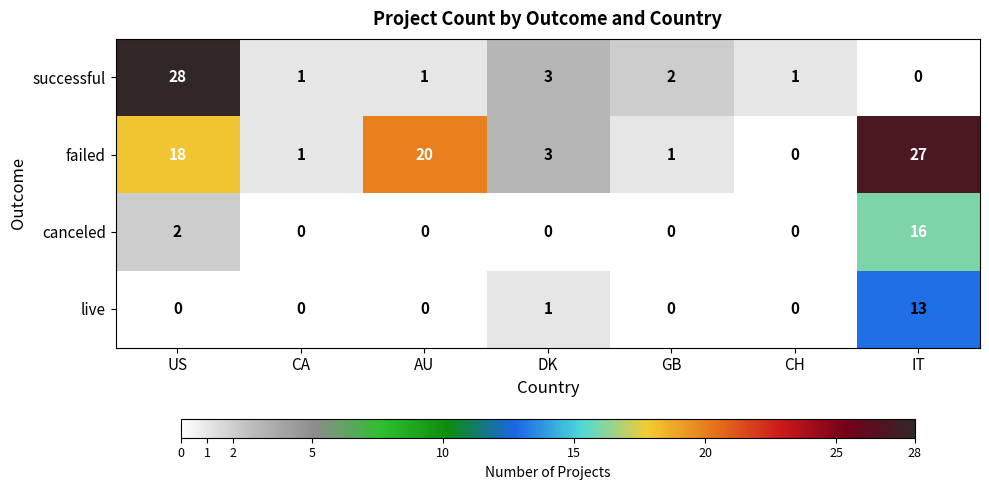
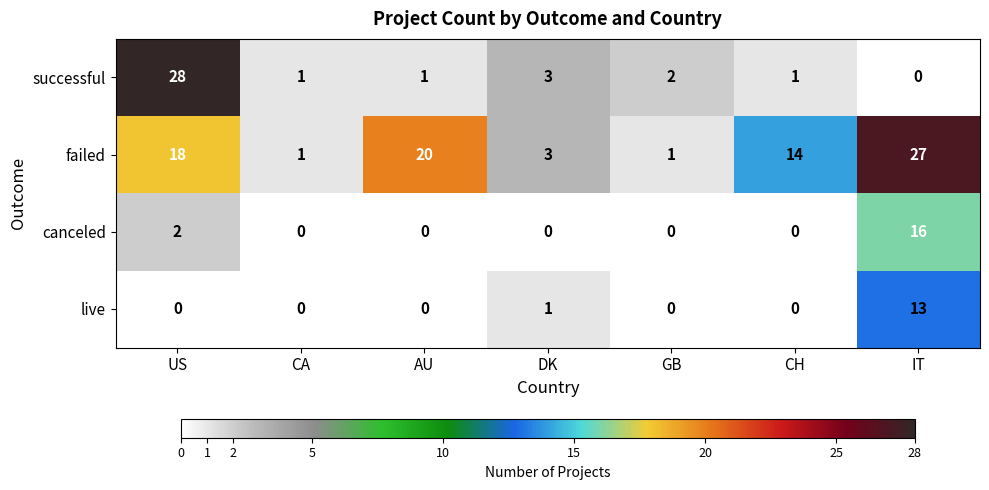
  {
    "successful": {
      "US": 28,
      "CA": 1,
      "AU": 1,
      "DK": 3,
      "GB": 2,
      "CH": 1,
      "IT": 0
    },
    "failed": {
      "US": 18,
      "CA": 1,
      "AU": 20,
      "DK": 3,
      "GB": 1,
-     "CH": 0,
+     "CH": 14,
      "IT": 27
    },
    "canceled": {
      "US": 2,
      "CA": 0,
      "AU": 0,
      "DK": 0,
      "GB": 0,
      "CH": 0,
      "IT": 16
    },
    "live": {
      "US": 0,
      "CA": 0,
      "AU": 0,
      "DK": 1,
      "GB": 0,
      "CH": 0,
      "IT": 13
    }
  }
